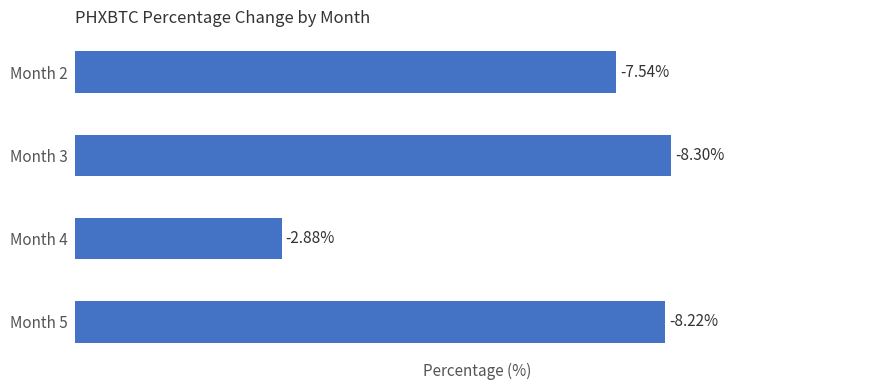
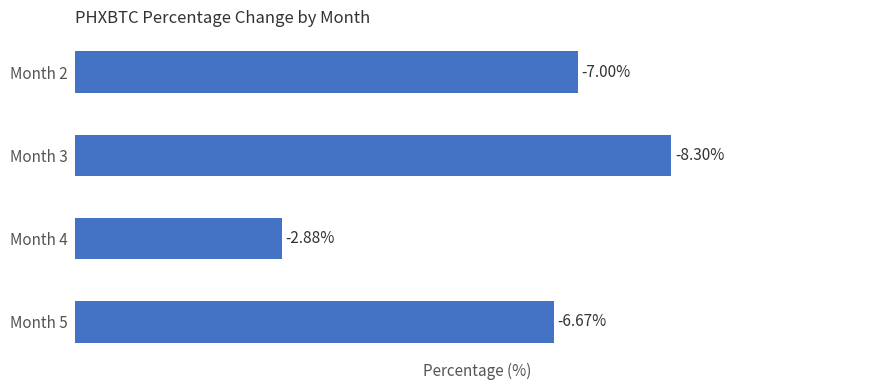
  {
-   "Month 2": "-7.54%",
-   "Month 5": "-8.22%"
+   "Month 2": "-7.00%",
+   "Month 5": "-6.67%"
  }
